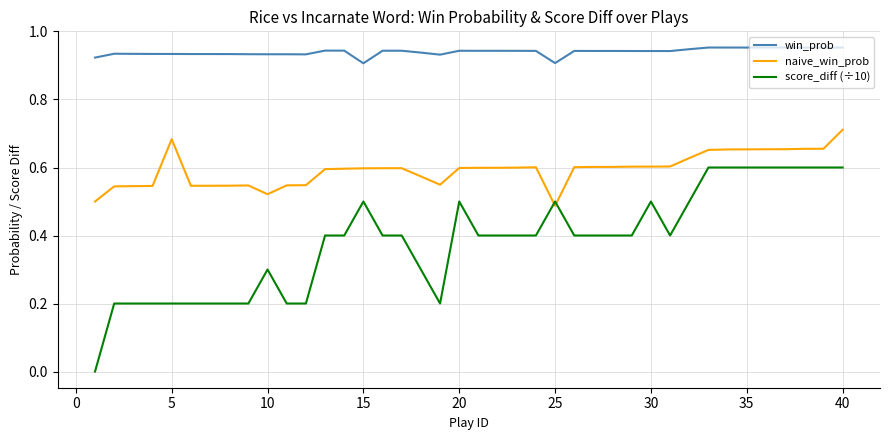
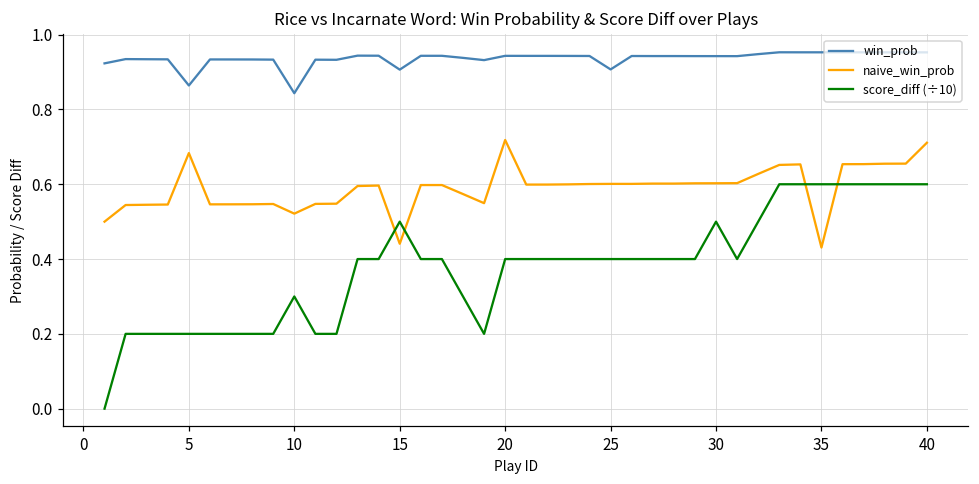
  {
    "win_prob": {
-     "5": 0.93,
-     "10": 0.93,
+     "5": 0.86,
+     "10": 0.84,
      "15": 0.91,
      "20": 0.94,
      "25": 0.91,
      "30": 0.94,
      "35": 0.95
    },
    "naive_win_prob": {
      "5": 0.68,
      "10": 0.52,
-     "15": 0.60,
-     "20": 0.60,
-     "25": 0.49,
+     "15": 0.44,
+     "20": 0.72,
+     "25": 0.60,
      "30": 0.60,
-     "35": 0.65,
+     "35": 0.43,
      "40": 0.71
    },
    "score_diff (÷10)": {
      "5": 0.20,
      "10": 0.30,
      "15": 0.50,
-     "20": 0.50,
-     "25": 0.50,
+     "20": 0.40,
+     "25": 0.40,
      "30": 0.50,
      "35": 0.60,
      "40": 0.60
    }
  }
